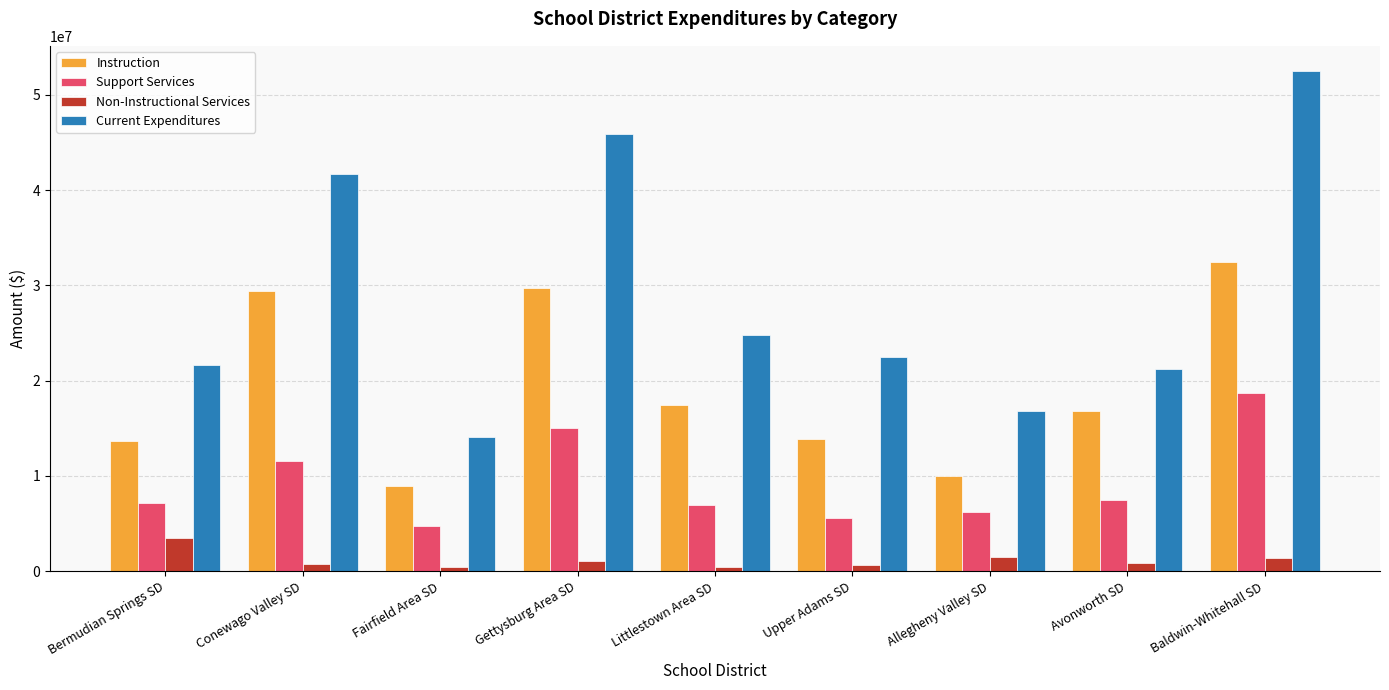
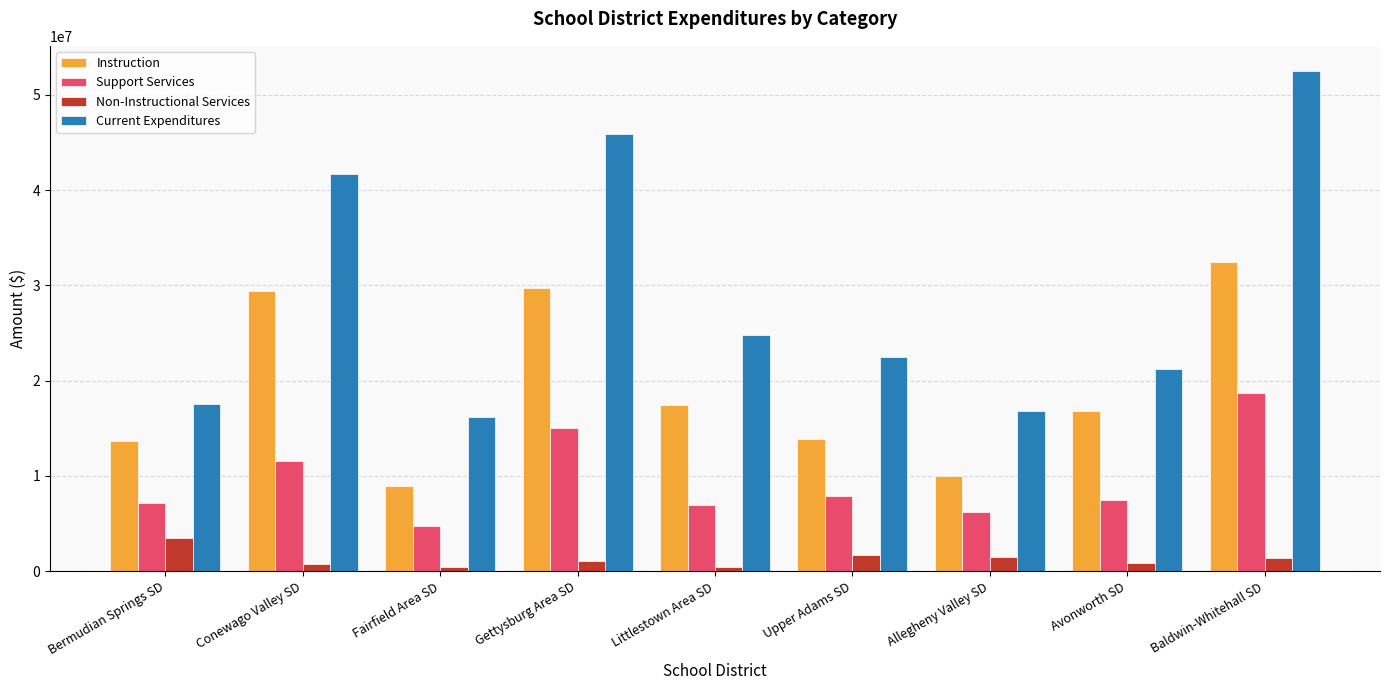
  {
    "Instruction": {
      "Bermudian Springs SD": 14000000,
      "Conewago Valley SD": 29000000,
      "Fairfield Area SD": 9000000,
      "Gettysburg Area SD": 30000000,
      "Littlestown Area SD": 17000000,
      "Upper Adams SD": 14000000,
      "Allegheny Valley SD": 10000000,
      "Avonworth SD": 17000000,
      "Baldwin-Whitehall SD": 32000000
    },
    "Support Services": {
      "Bermudian Springs SD": 7000000,
      "Conewago Valley SD": 12000000,
      "Fairfield Area SD": 5000000,
      "Gettysburg Area SD": 15000000,
      "Littlestown Area SD": 7000000,
-     "Upper Adams SD": 6000000,
+     "Upper Adams SD": 8000000,
      "Allegheny Valley SD": 6000000,
      "Avonworth SD": 8000000,
      "Baldwin-Whitehall SD": 19000000
    },
    "Non-Instructional Services": {
      "Bermudian Springs SD": 3000000,
      "Conewago Valley SD": 1000000,
      "Fairfield Area SD": 0,
      "Gettysburg Area SD": 1000000,
      "Littlestown Area SD": 0,
-     "Upper Adams SD": 1000000,
+     "Upper Adams SD": 2000000,
      "Allegheny Valley SD": 2000000,
      "Avonworth SD": 1000000,
      "Baldwin-Whitehall SD": 1000000
    },
    "Current Expenditures": {
-     "Bermudian Springs SD": 22000000,
+     "Bermudian Springs SD": 18000000,
      "Conewago Valley SD": 42000000,
-     "Fairfield Area SD": 14000000,
+     "Fairfield Area SD": 16000000,
      "Gettysburg Area SD": 46000000,
      "Littlestown Area SD": 25000000,
      "Upper Adams SD": 22000000,
      "Allegheny Valley SD": 17000000,
      "Avonworth SD": 21000000,
      "Baldwin-Whitehall SD": 53000000
    }
  }
